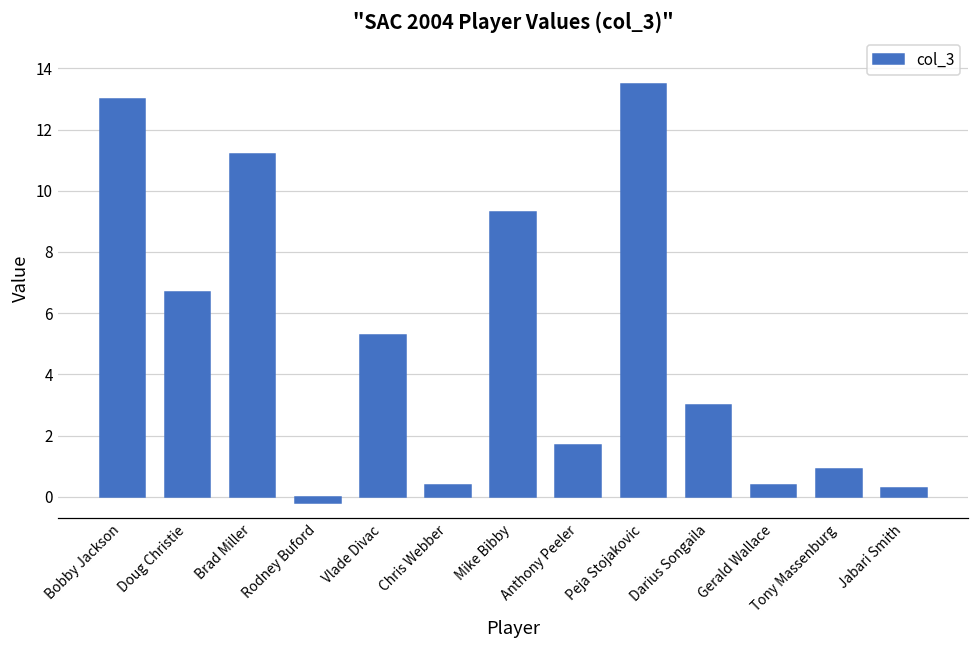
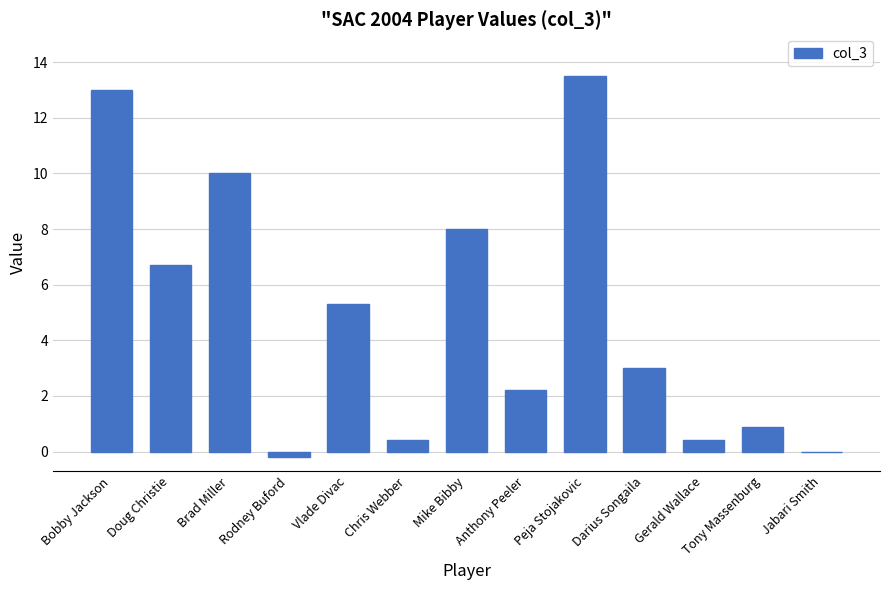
  {
    "Bobby Jackson": 13.0,
    "Doug Christie": 6.7,
-   "Brad Miller": 11.2,
+   "Brad Miller": 10.0,
    "Rodney Buford": -0.2,
    "Vlade Divac": 5.3,
    "Chris Webber": 0.4,
-   "Mike Bibby": 9.3,
-   "Anthony Peeler": 1.7,
+   "Mike Bibby": 8.0,
+   "Anthony Peeler": 2.2,
    "Peja Stojakovic": 13.5,
    "Darius Songaila": 3.0,
    "Gerald Wallace": 0.4,
    "Tony Massenburg": 0.9,
-   "Jabari Smith": 0.3
+   "Jabari Smith": 0.0
  }
